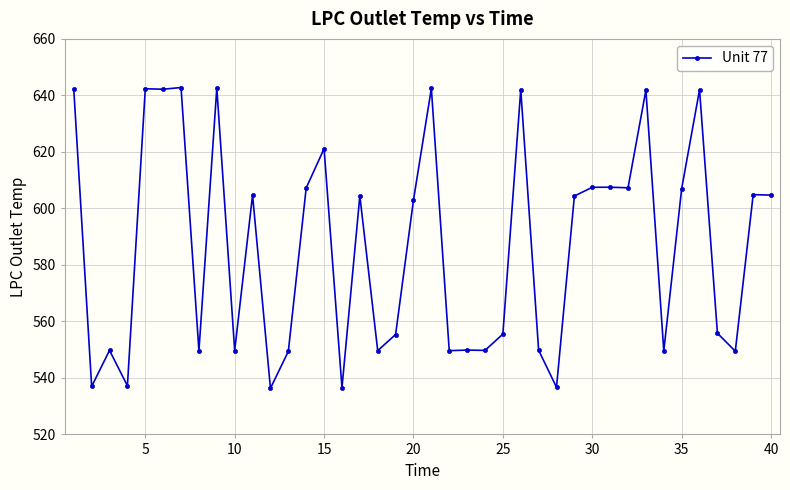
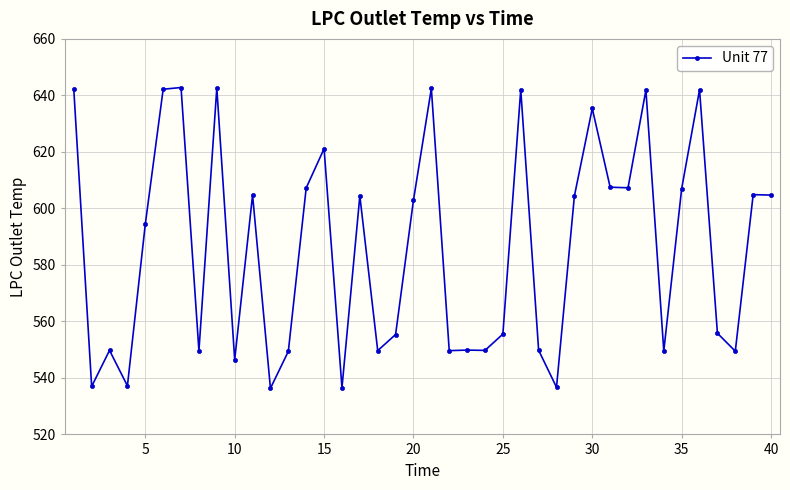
  {
-   "5": 642,
-   "10": 550,
+   "5": 594,
+   "10": 546,
    "15": 621,
    "20": 603,
    "25": 556,
-   "30": 607,
+   "30": 635,
    "35": 607,
    "40": 605
  }
